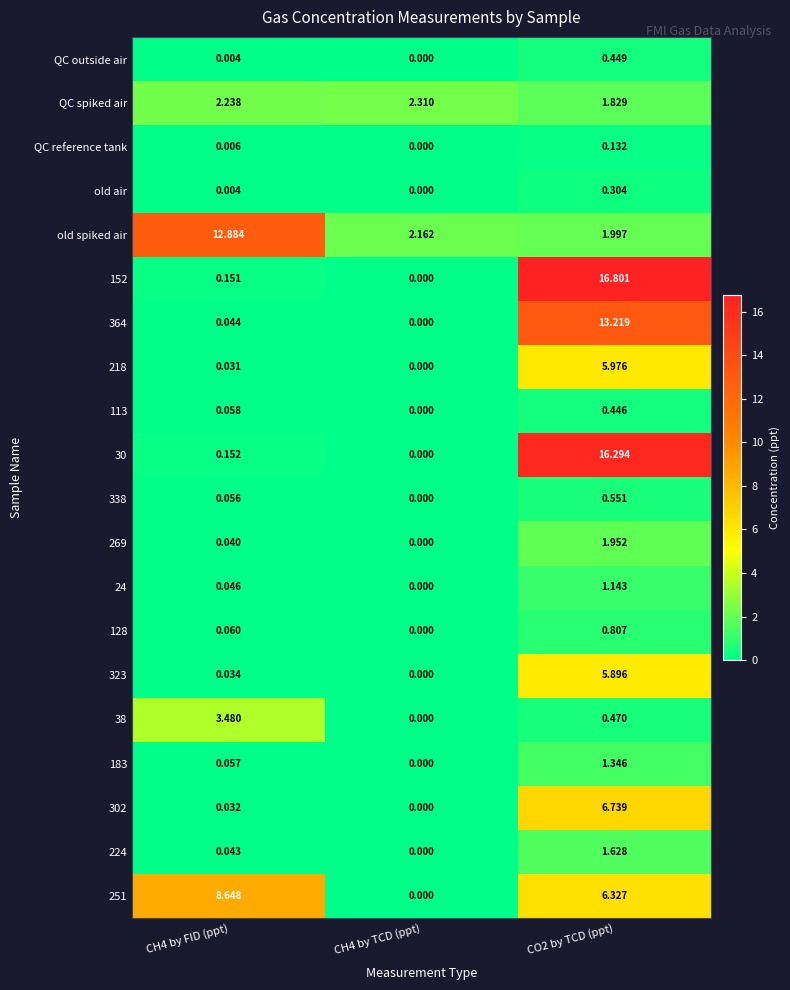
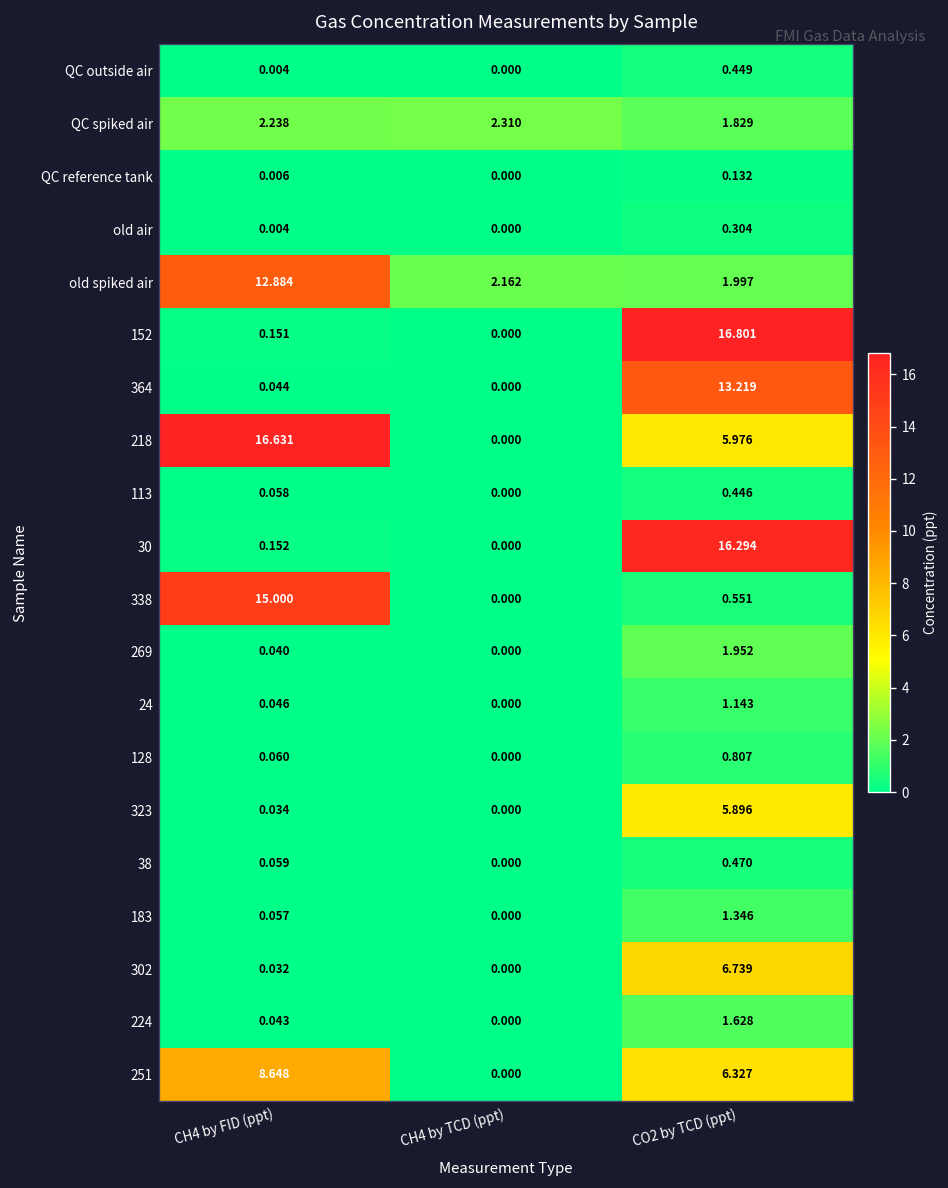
  {
    "QC outside air": {
      "CH4 by FID (ppt)": 0.004,
      "CH4 by TCD (ppt)": 0.000,
      "CO2 by TCD (ppt)": 0.449
    },
    "QC spiked air": {
      "CH4 by FID (ppt)": 2.238,
      "CH4 by TCD (ppt)": 2.310,
      "CO2 by TCD (ppt)": 1.829
    },
    "QC reference tank": {
      "CH4 by FID (ppt)": 0.006,
      "CH4 by TCD (ppt)": 0.000,
      "CO2 by TCD (ppt)": 0.132
    },
    "old air": {
      "CH4 by FID (ppt)": 0.004,
      "CH4 by TCD (ppt)": 0.000,
      "CO2 by TCD (ppt)": 0.304
    },
    "old spiked air": {
      "CH4 by FID (ppt)": 12.884,
      "CH4 by TCD (ppt)": 2.162,
      "CO2 by TCD (ppt)": 1.997
    },
    "152": {
      "CH4 by FID (ppt)": 0.151,
      "CH4 by TCD (ppt)": 0.000,
      "CO2 by TCD (ppt)": 16.801
    },
    "364": {
      "CH4 by FID (ppt)": 0.044,
      "CH4 by TCD (ppt)": 0.000,
      "CO2 by TCD (ppt)": 13.219
    },
    "218": {
-     "CH4 by FID (ppt)": 0.031,
+     "CH4 by FID (ppt)": 16.631,
      "CH4 by TCD (ppt)": 0.000,
      "CO2 by TCD (ppt)": 5.976
    },
    "113": {
      "CH4 by FID (ppt)": 0.058,
      "CH4 by TCD (ppt)": 0.000,
      "CO2 by TCD (ppt)": 0.446
    },
    "30": {
      "CH4 by FID (ppt)": 0.152,
      "CH4 by TCD (ppt)": 0.000,
      "CO2 by TCD (ppt)": 16.294
    },
    "338": {
-     "CH4 by FID (ppt)": 0.056,
+     "CH4 by FID (ppt)": 15.000,
      "CH4 by TCD (ppt)": 0.000,
      "CO2 by TCD (ppt)": 0.551
    },
    "269": {
      "CH4 by FID (ppt)": 0.040,
      "CH4 by TCD (ppt)": 0.000,
      "CO2 by TCD (ppt)": 1.952
    },
    "24": {
      "CH4 by FID (ppt)": 0.046,
      "CH4 by TCD (ppt)": 0.000,
      "CO2 by TCD (ppt)": 1.143
    },
    "128": {
      "CH4 by FID (ppt)": 0.060,
      "CH4 by TCD (ppt)": 0.000,
      "CO2 by TCD (ppt)": 0.807
    },
    "323": {
      "CH4 by FID (ppt)": 0.034,
      "CH4 by TCD (ppt)": 0.000,
      "CO2 by TCD (ppt)": 5.896
    },
    "38": {
-     "CH4 by FID (ppt)": 3.480,
+     "CH4 by FID (ppt)": 0.059,
      "CH4 by TCD (ppt)": 0.000,
      "CO2 by TCD (ppt)": 0.470
    },
    "183": {
      "CH4 by FID (ppt)": 0.057,
      "CH4 by TCD (ppt)": 0.000,
      "CO2 by TCD (ppt)": 1.346
    },
    "302": {
      "CH4 by FID (ppt)": 0.032,
      "CH4 by TCD (ppt)": 0.000,
      "CO2 by TCD (ppt)": 6.739
    },
    "224": {
      "CH4 by FID (ppt)": 0.043,
      "CH4 by TCD (ppt)": 0.000,
      "CO2 by TCD (ppt)": 1.628
    },
    "251": {
      "CH4 by FID (ppt)": 8.648,
      "CH4 by TCD (ppt)": 0.000,
      "CO2 by TCD (ppt)": 6.327
    }
  }
